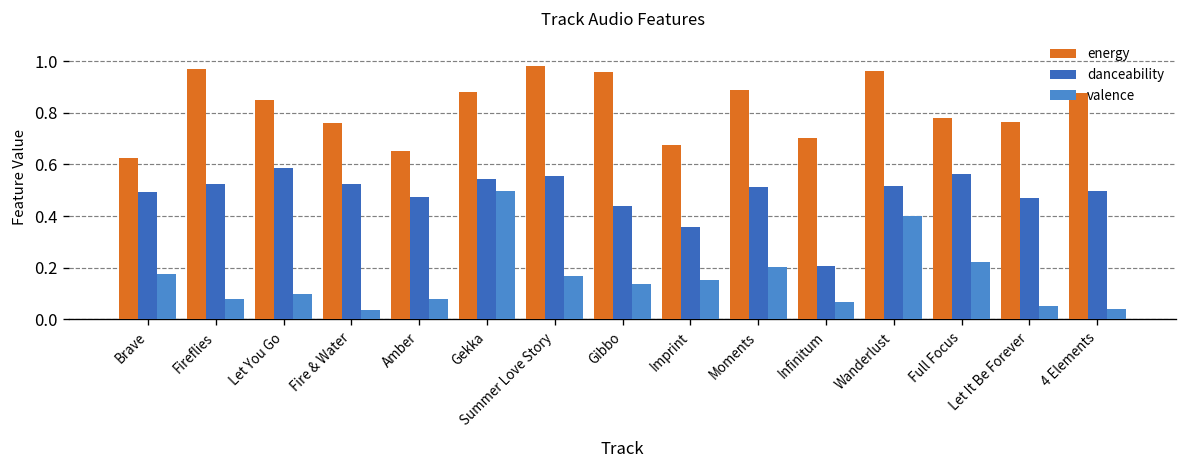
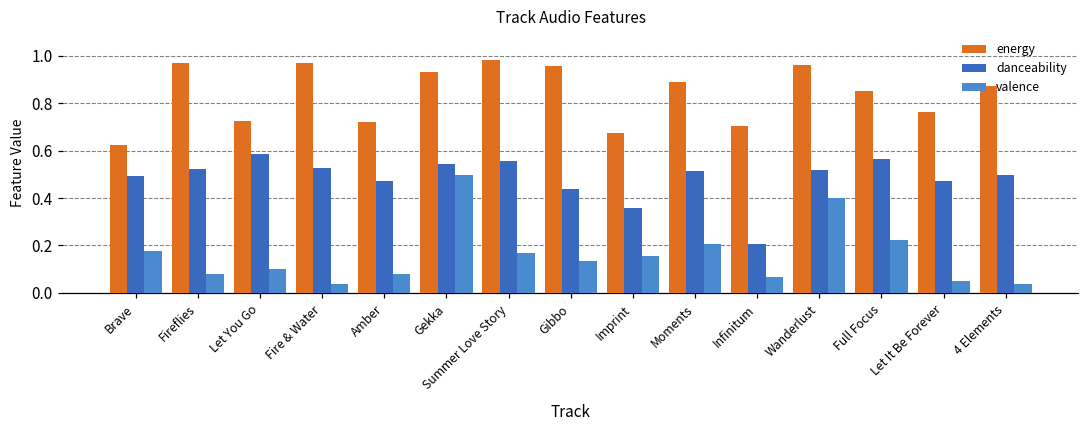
  {
    "energy": {
      "Brave": 0.63,
      "Fireflies": 0.97,
-     "Let You Go": 0.85,
-     "Fire & Water": 0.76,
-     "Amber": 0.65,
-     "Gekka": 0.88,
+     "Let You Go": 0.72,
+     "Fire & Water": 0.97,
+     "Amber": 0.72,
+     "Gekka": 0.93,
      "Summer Love Story": 0.98,
      "Gibbo": 0.96,
      "Imprint": 0.67,
      "Moments": 0.89,
      "Infinitum": 0.70,
      "Wanderlust": 0.96,
-     "Full Focus": 0.78,
+     "Full Focus": 0.85,
      "Let It Be Forever": 0.77,
      "4 Elements": 0.88
    }
  }
